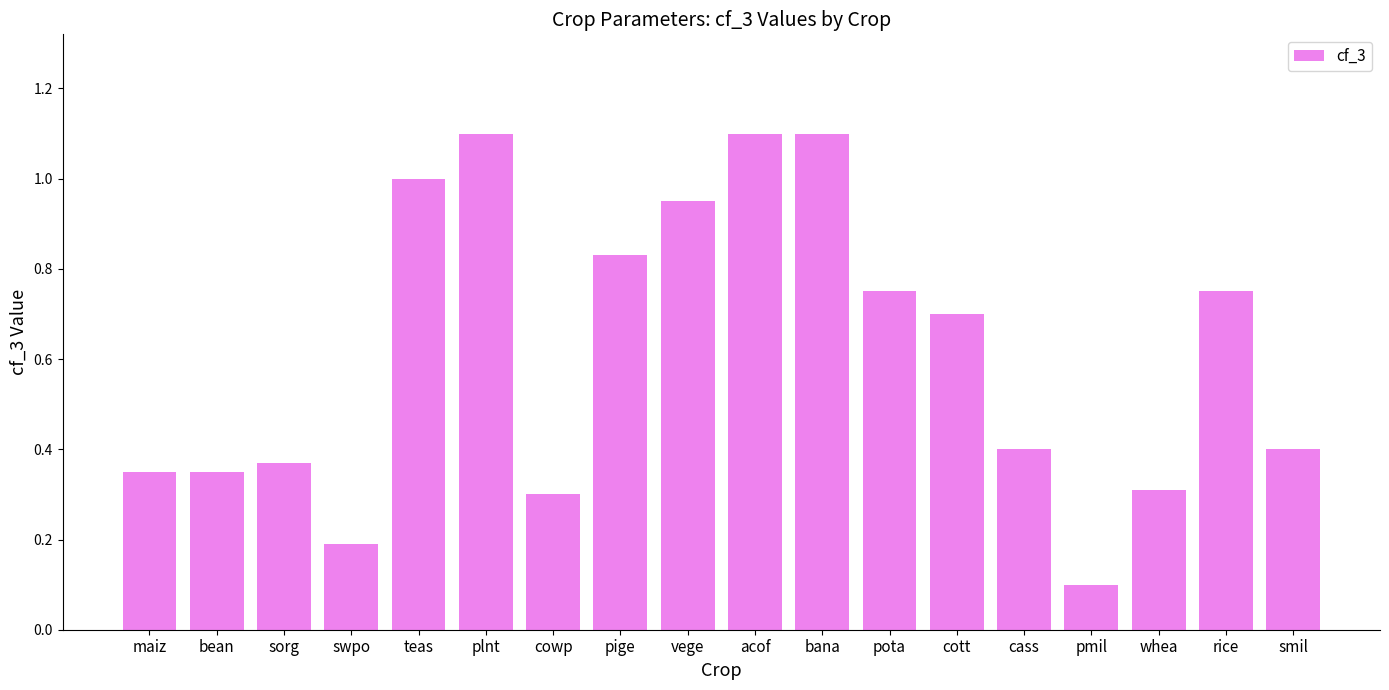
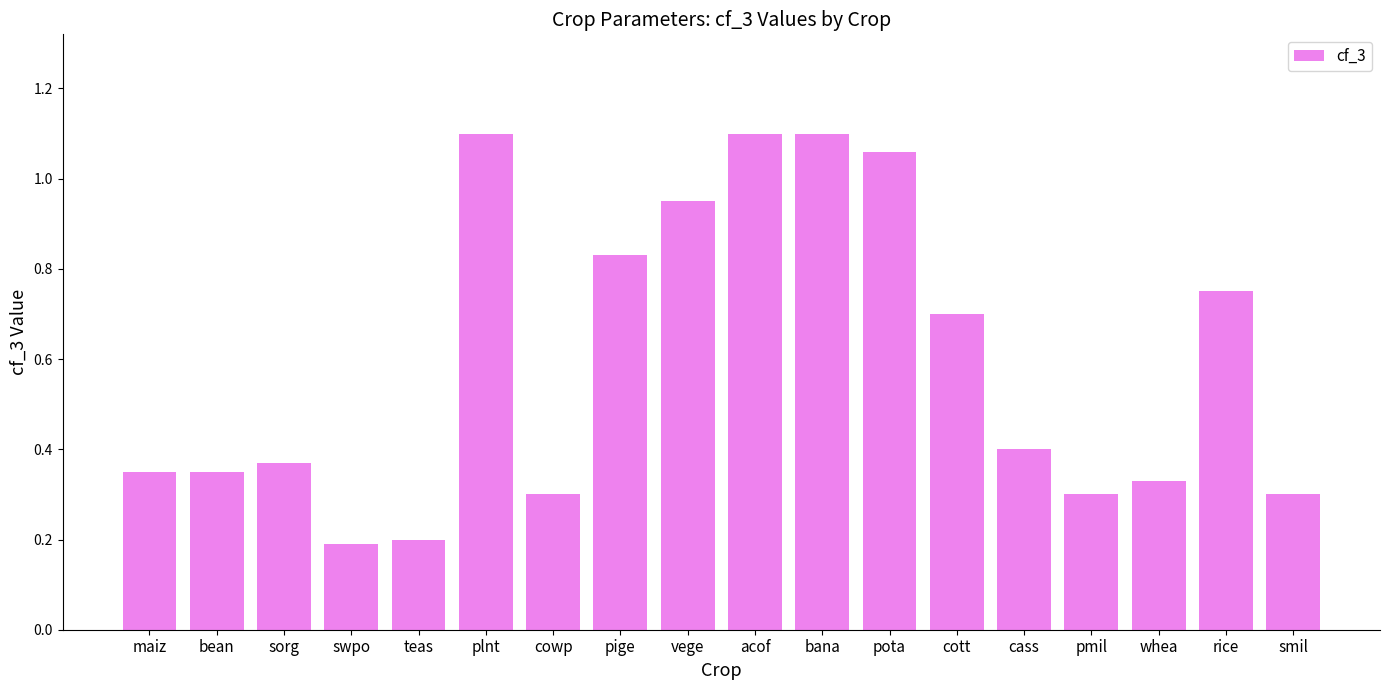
  {
    "maiz": 0.35,
    "bean": 0.35,
    "sorg": 0.37,
    "swpo": 0.19,
-   "teas": 1.0,
+   "teas": 0.2,
    "plnt": 1.10,
    "cowp": 0.30,
    "pige": 0.83,
    "vege": 0.95,
    "acof": 1.10,
    "bana": 1.10,
-   "pota": 0.75,
+   "pota": 1.06,
    "cott": 0.70,
    "cass": 0.40,
-   "pmil": 0.1,
-   "whea": 0.31,
+   "pmil": 0.3,
+   "whea": 0.33,
    "rice": 0.75,
-   "smil": 0.4
+   "smil": 0.3
  }
